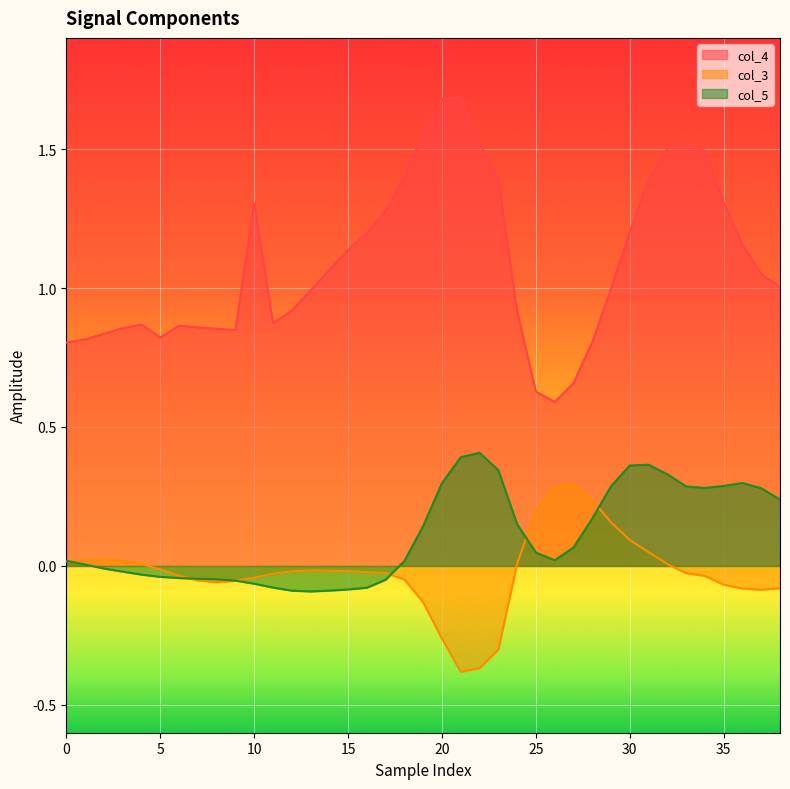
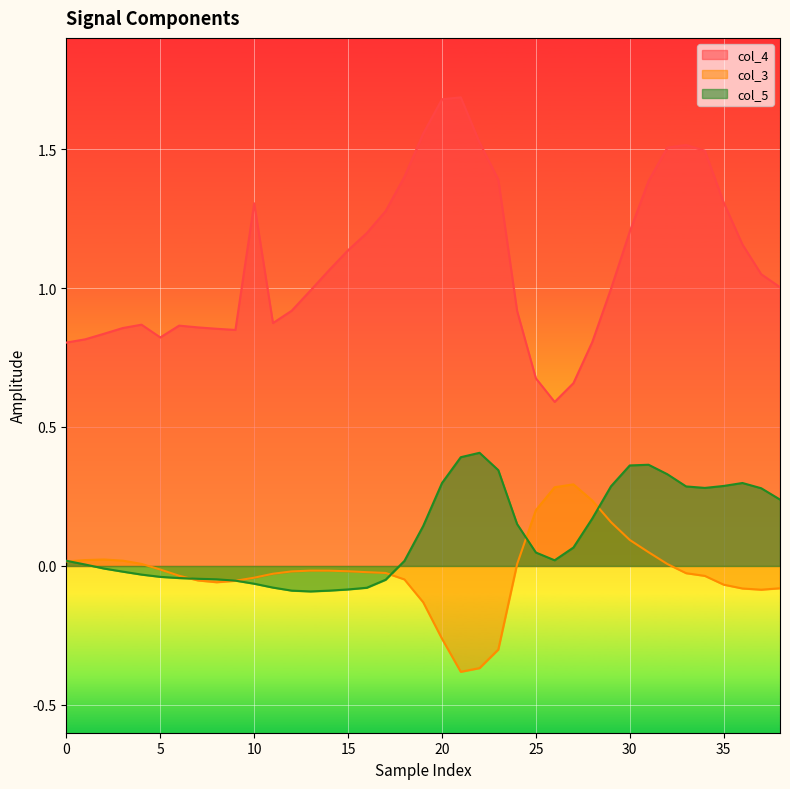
  {
    "col_4": {
      "0": 0.80,
      "5": 0.82,
      "10": 1.30,
      "15": 1.14,
      "20": 1.68,
-     "25": 0.63,
+     "25": 0.68,
      "30": 1.20,
      "35": 1.31
    }
  }
